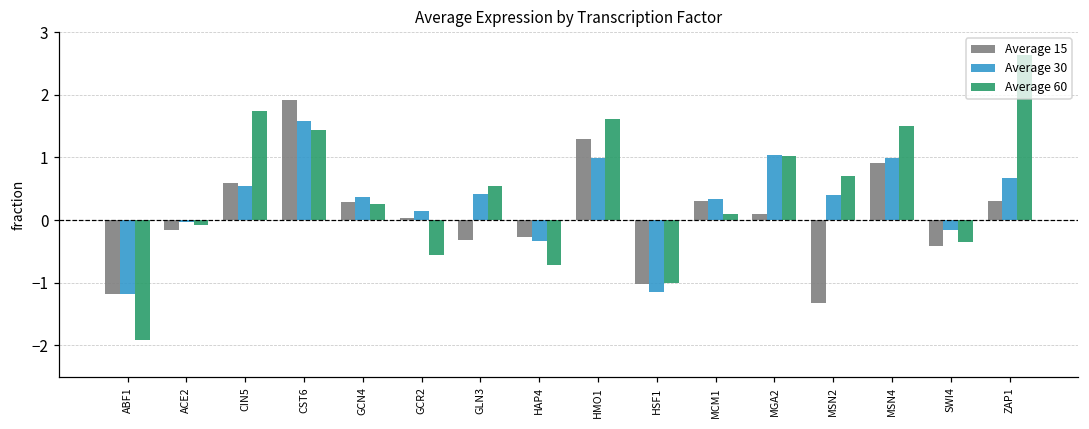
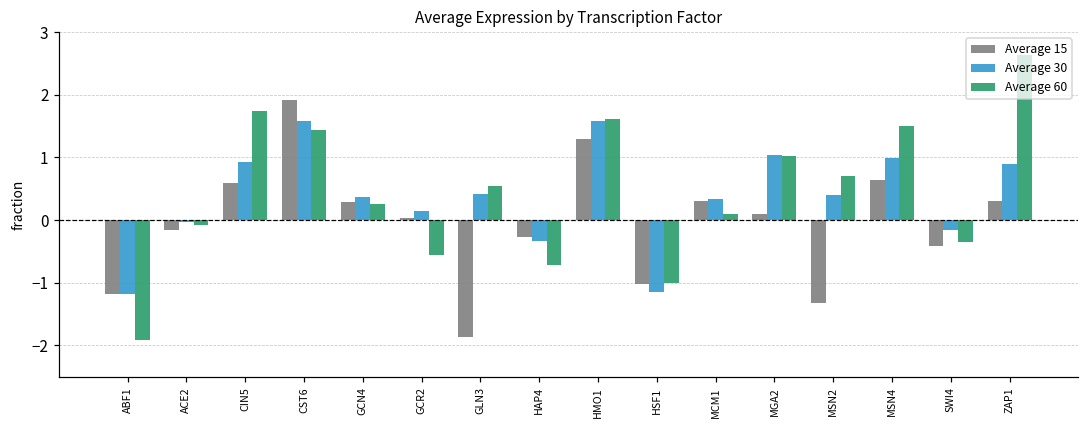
  {
    "Average 15": {
      "ABF1": -1.2,
      "ACE2": -0.2,
      "CIN5": 0.6,
      "CST6": 1.9,
      "GCN4": 0.3,
-     "GLN3": -0.3,
+     "GLN3": -1.9,
      "HAP4": -0.3,
      "HMO1": 1.3,
      "HSF1": -1.0,
      "MCM1": 0.3,
      "MGA2": 0.1,
      "MSN2": -1.3,
-     "MSN4": 0.9,
+     "MSN4": 0.6,
      "SWI4": -0.4,
      "ZAP1": 0.3
    },
    "Average 30": {
      "ABF1": -1.2,
-     "CIN5": 0.5,
+     "CIN5": 0.9,
      "CST6": 1.6,
      "GCN4": 0.4,
      "GCR2": 0.1,
      "GLN3": 0.4,
      "HAP4": -0.3,
-     "HMO1": 1.0,
+     "HMO1": 1.6,
      "HSF1": -1.1,
      "MCM1": 0.3,
      "MGA2": 1.0,
      "MSN2": 0.4,
      "MSN4": 1.0,
      "SWI4": -0.2,
-     "ZAP1": 0.7
+     "ZAP1": 0.9
    },
    "Average 60": {
      "ABF1": -1.9,
      "ACE2": -0.1,
      "CIN5": 1.7,
      "CST6": 1.4,
      "GCN4": 0.3,
      "GCR2": -0.6,
      "GLN3": 0.5,
      "HAP4": -0.7,
      "HMO1": 1.6,
      "HSF1": -1.0,
      "MCM1": 0.1,
      "MGA2": 1.0,
      "MSN2": 0.7,
      "MSN4": 1.5,
      "SWI4": -0.3
    }
  }
